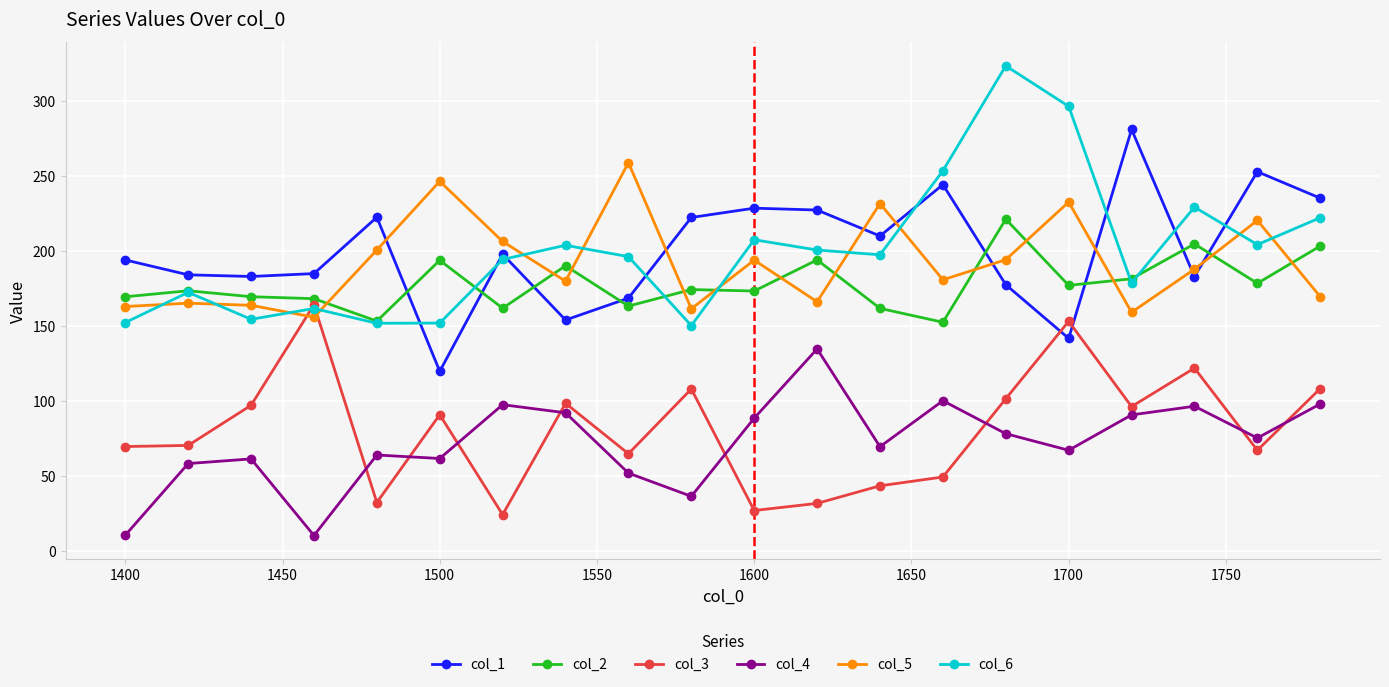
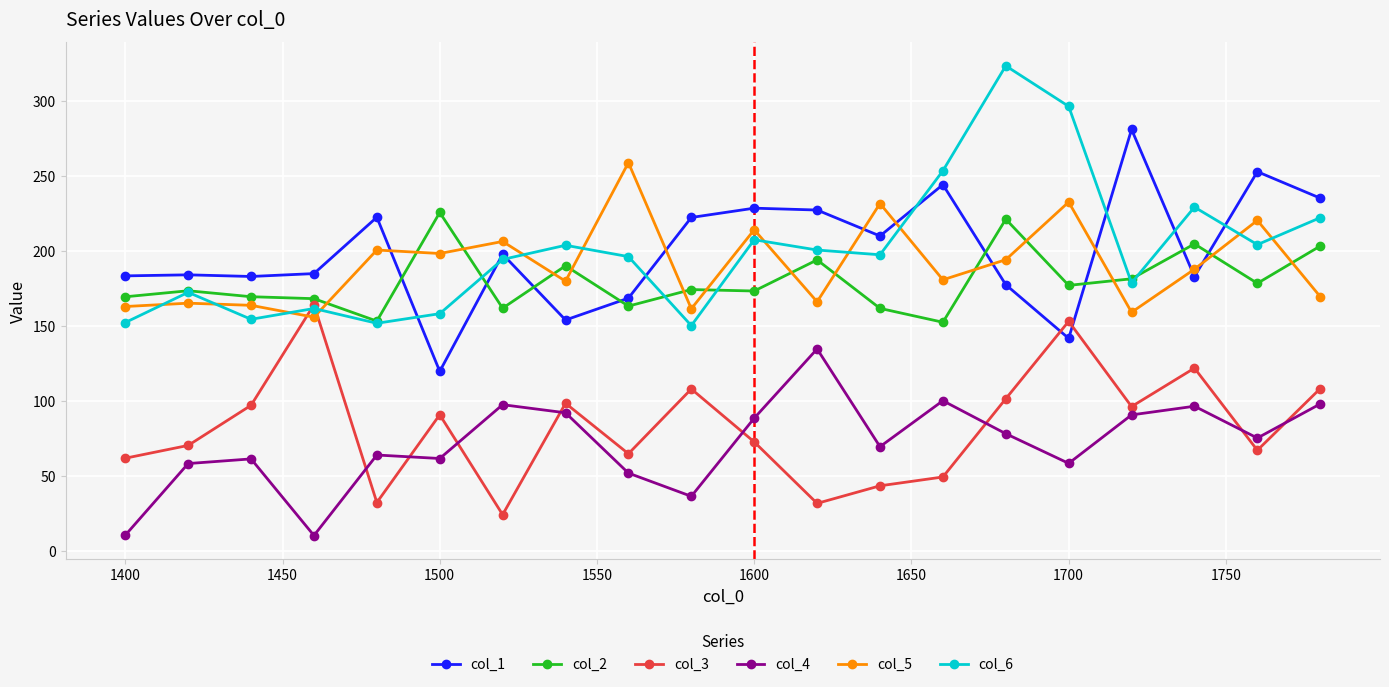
  {
    "col_1": {
-     "1400": 194,
+     "1400": 184,
      "1500": 120,
      "1600": 229,
      "1700": 142
    },
    "col_2": {
      "1400": 170,
-     "1500": 194,
+     "1500": 226,
      "1600": 173,
      "1700": 177
    },
    "col_3": {
-     "1400": 70,
+     "1400": 62,
      "1500": 91,
-     "1600": 27,
+     "1600": 73,
      "1700": 153
    },
    "col_4": {
      "1400": 11,
      "1500": 62,
      "1600": 89,
-     "1700": 67
+     "1700": 59
    },
    "col_5": {
      "1400": 163,
-     "1500": 247,
-     "1600": 194,
+     "1500": 198,
+     "1600": 214,
      "1700": 233
    },
    "col_6": {
      "1400": 152,
-     "1500": 152,
+     "1500": 158,
      "1600": 208,
      "1700": 297
    }
  }
